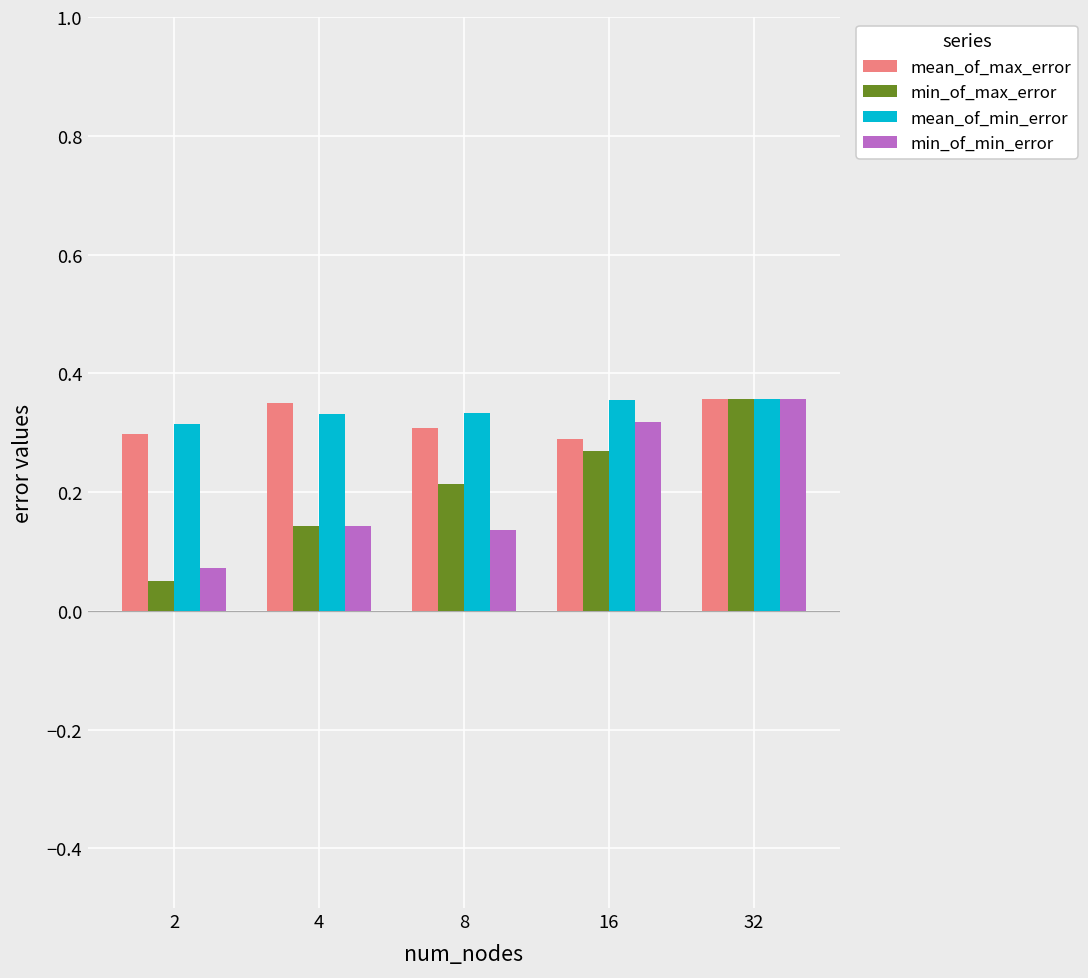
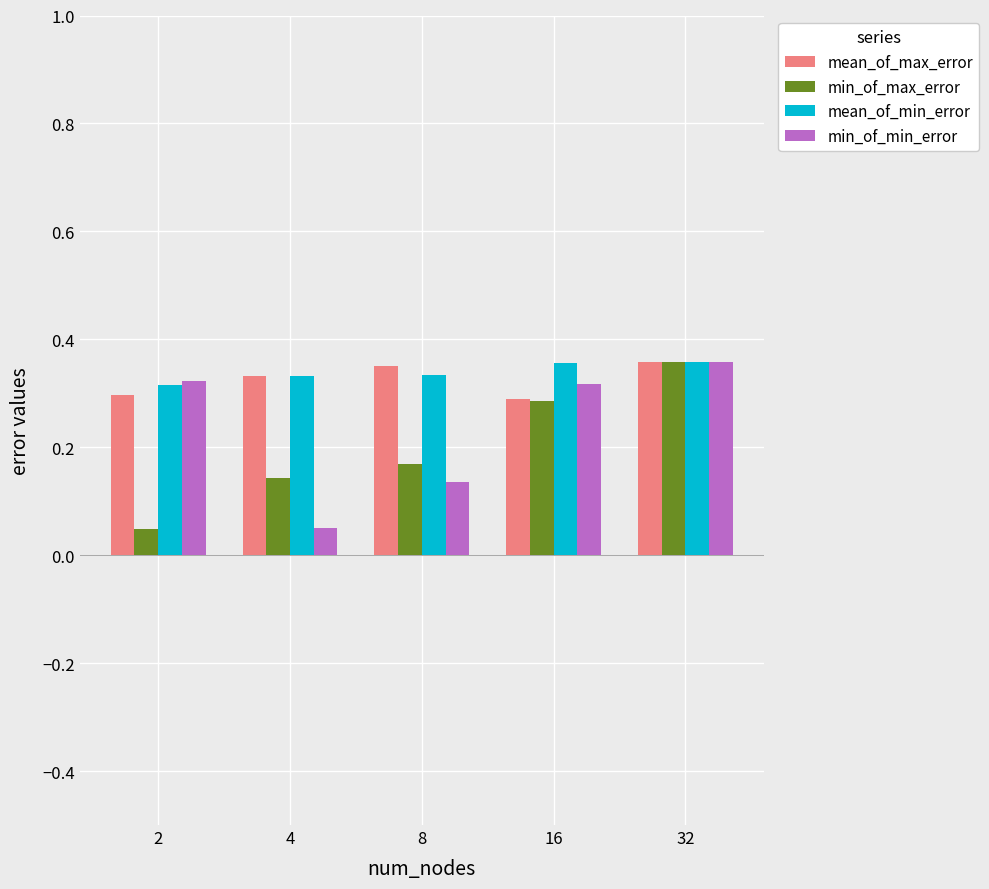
  {
    "mean_of_max_error": {
      "2": 0.30,
-     "4": 0.35,
-     "8": 0.31,
+     "4": 0.33,
+     "8": 0.35,
      "16": 0.29,
      "32": 0.36
    },
    "min_of_max_error": {
      "2": 0.05,
      "4": 0.14,
-     "8": 0.21,
-     "16": 0.27,
+     "8": 0.17,
+     "16": 0.29,
      "32": 0.36
    },
    "mean_of_min_error": {
      "2": 0.31,
      "4": 0.33,
      "8": 0.33,
      "16": 0.36,
      "32": 0.36
    },
    "min_of_min_error": {
-     "2": 0.07,
-     "4": 0.14,
+     "2": 0.32,
+     "4": 0.05,
      "8": 0.14,
      "16": 0.32,
      "32": 0.36
    }
  }
